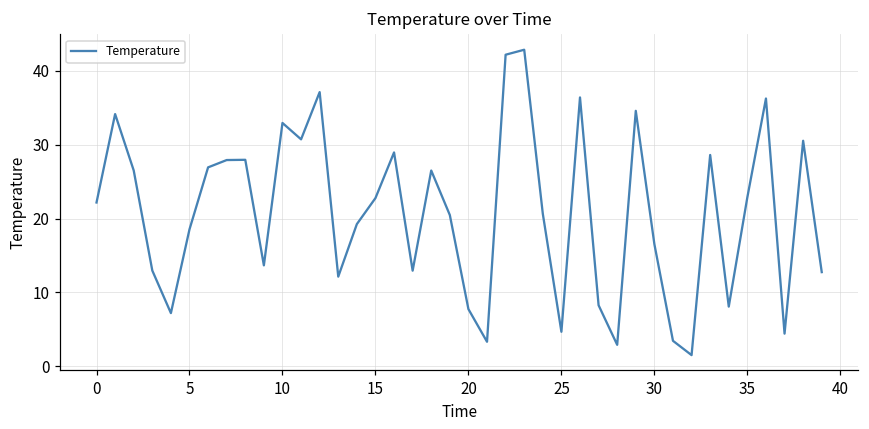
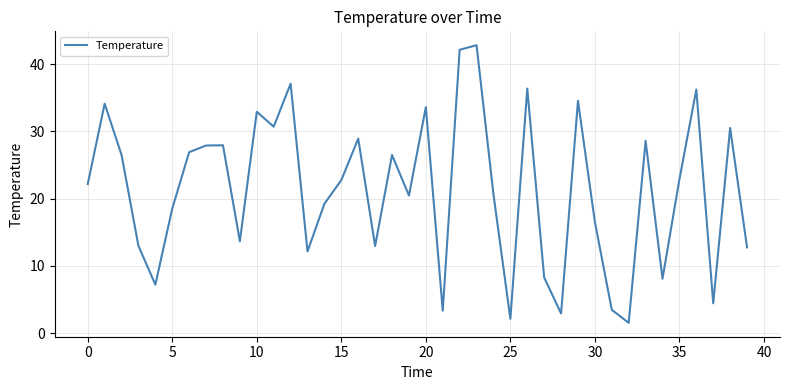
  {
    "0": 22,
    "5": 19,
    "10": 33,
    "15": 23,
-   "20": 8,
-   "25": 5,
+   "20": 34,
+   "25": 2,
    "30": 17,
    "35": 23
  }
